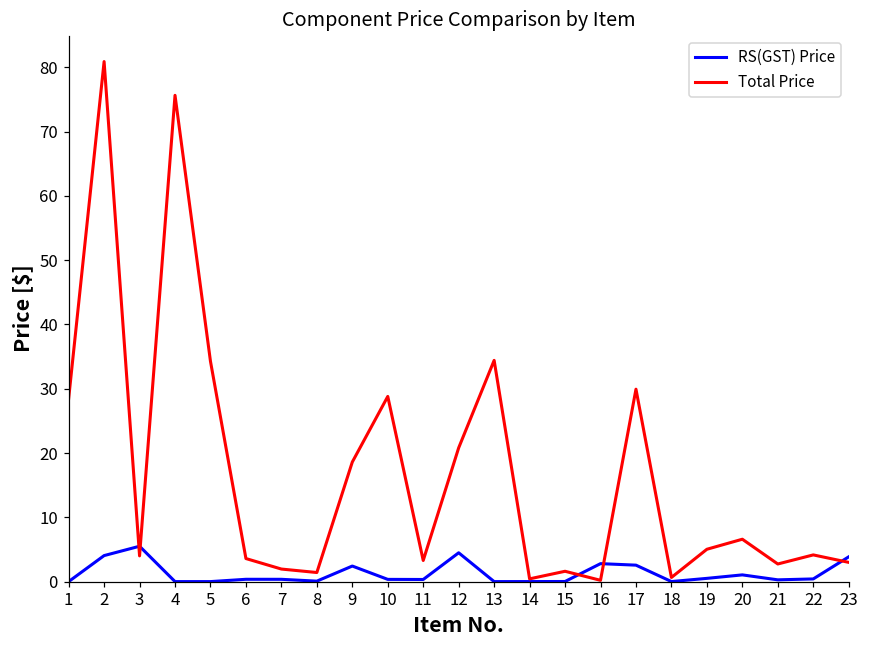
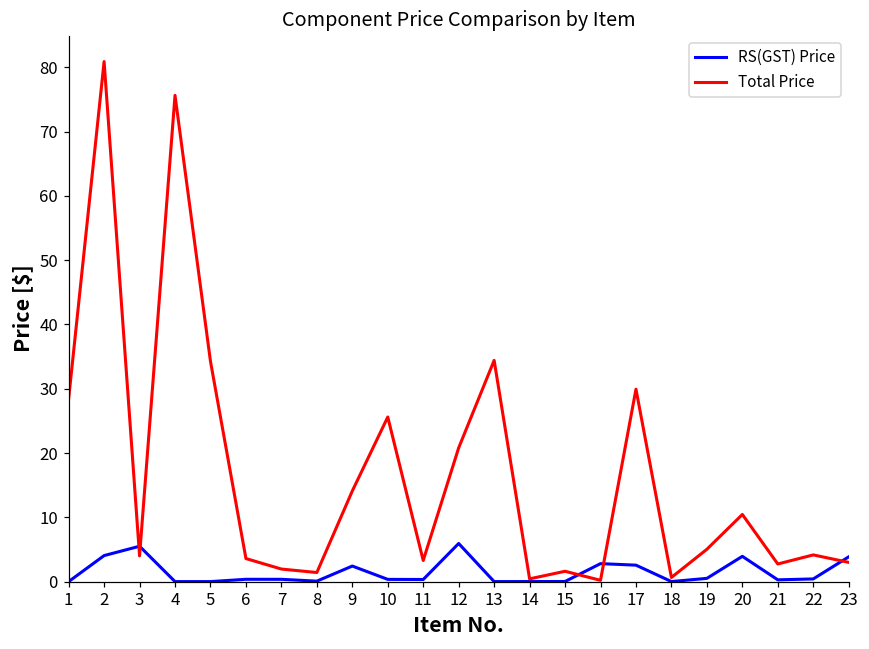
  {
    "RS(GST) Price": {
      "1": 0,
      "2": 4,
      "3": 5,
      "4": 0,
      "5": 0,
      "6": 0,
      "7": 0,
      "8": 0,
      "9": 2,
      "10": 0,
      "11": 0,
-     "12": 4,
+     "12": 6,
      "13": 0,
      "15": 0,
      "16": 3,
      "17": 3,
      "18": 0,
      "19": 1,
-     "20": 1,
+     "20": 4,
      "21": 0,
      "22": 0,
      "23": 4
    },
    "Total Price": {
      "1": 28,
      "2": 81,
      "3": 4,
      "4": 76,
      "5": 34,
      "6": 4,
      "7": 2,
      "8": 1,
-     "9": 19,
-     "10": 29,
+     "9": 14,
+     "10": 26,
      "11": 3,
      "12": 21,
      "13": 34,
      "15": 2,
      "16": 0,
      "17": 30,
      "18": 1,
      "19": 5,
-     "20": 7,
+     "20": 10,
      "21": 3,
      "22": 4,
      "23": 3
    }
  }
